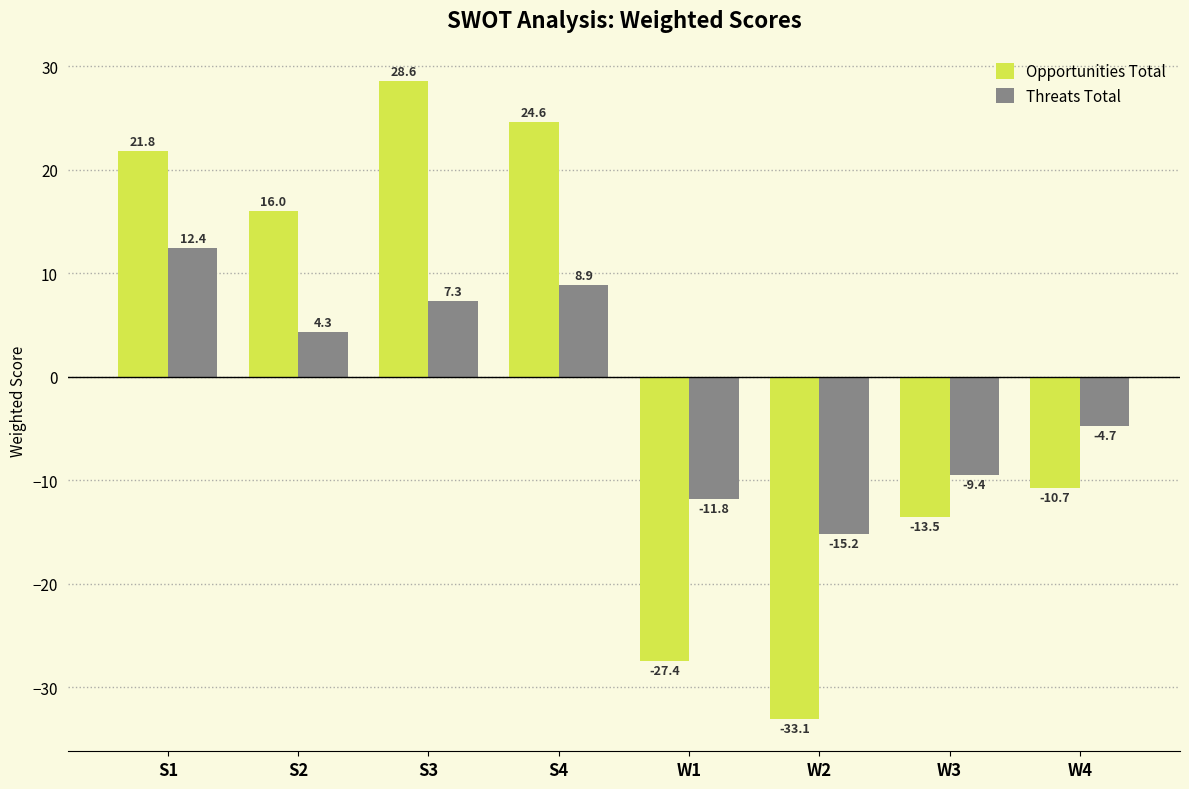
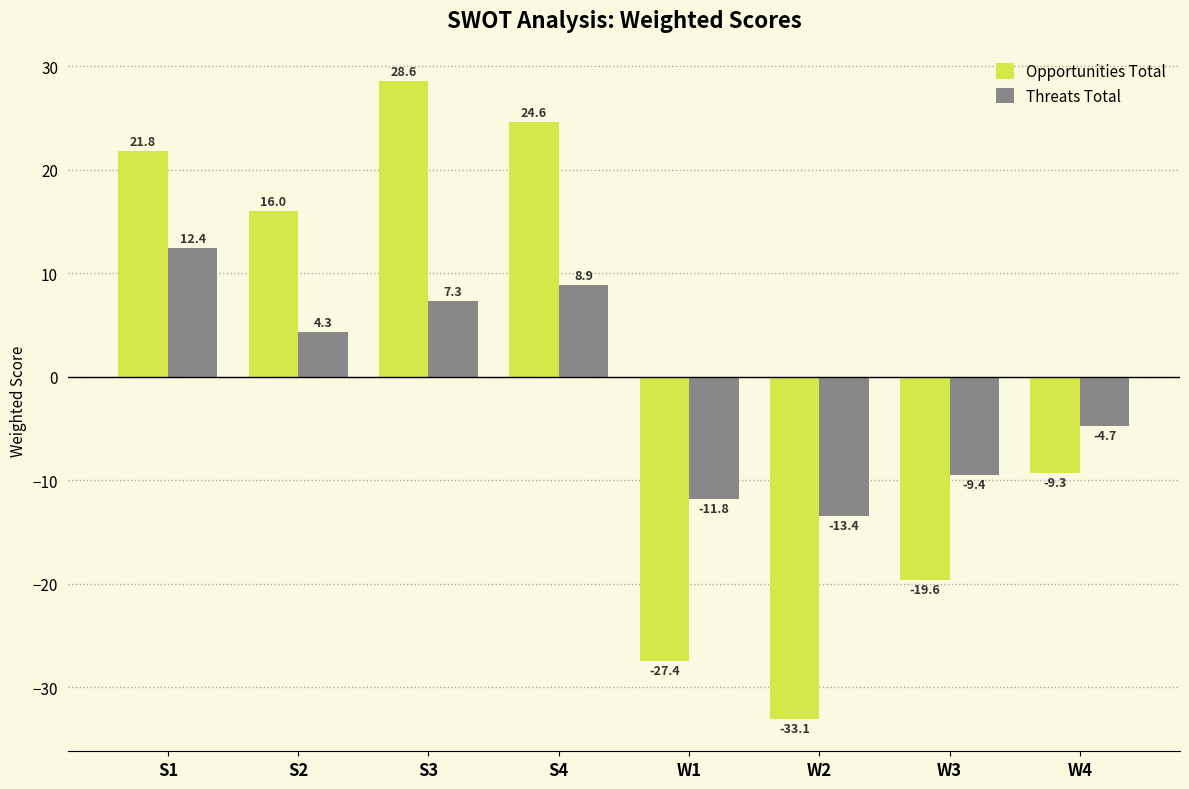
  {
    "Opportunities Total": {
      "S1": 21.8,
      "S2": 16.0,
      "S3": 28.6,
      "S4": 24.6,
      "W1": -27.4,
      "W2": -33.1,
-     "W3": -13.5,
-     "W4": -10.7
+     "W3": -19.6,
+     "W4": -9.3
    },
    "Threats Total": {
      "S1": 12.4,
      "S2": 4.3,
      "S3": 7.3,
      "S4": 8.9,
      "W1": -11.8,
-     "W2": -15.2,
+     "W2": -13.4,
      "W3": -9.4,
      "W4": -4.7
    }
  }
